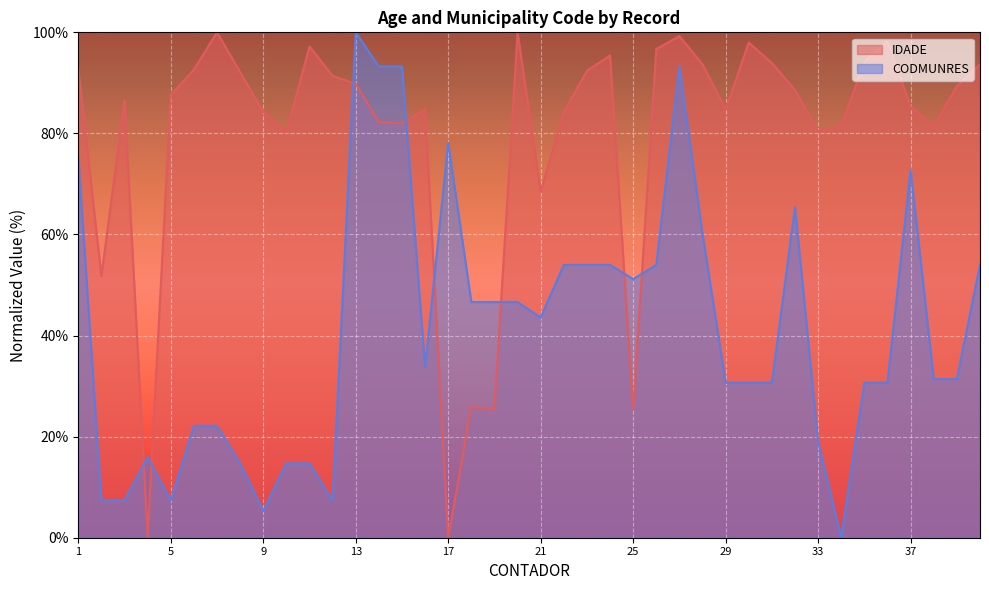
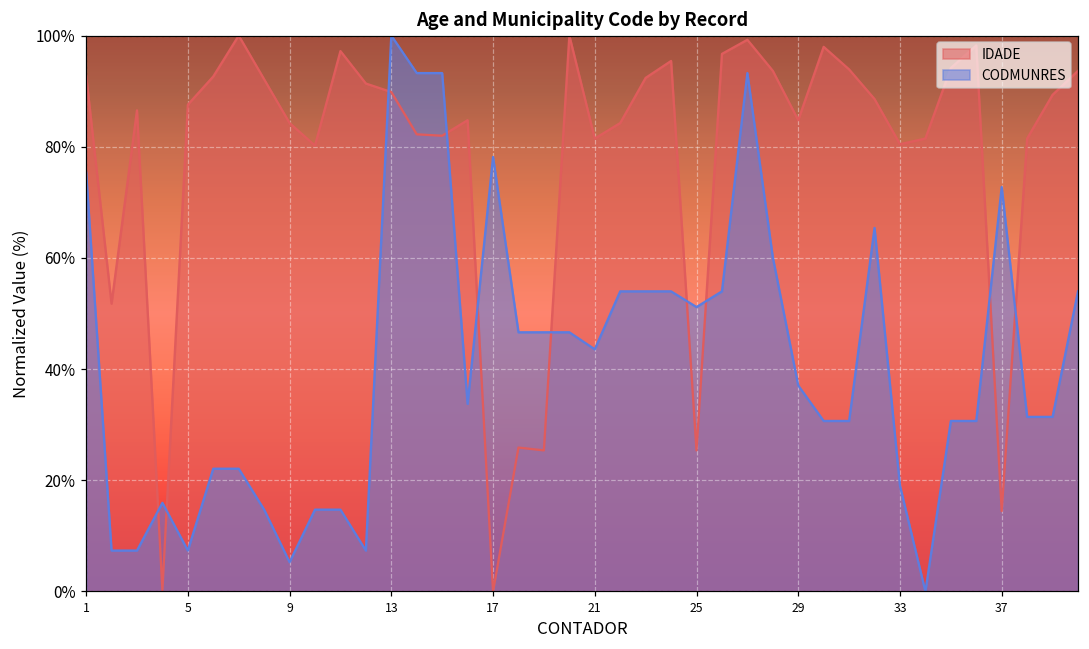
  {
    "IDADE": {
      "1": "93%",
      "5": "88%",
      "9": "84%",
      "13": "90%",
      "17": "0%",
-     "21": "69%",
+     "21": "81%",
      "25": "25%",
      "29": "85%",
      "33": "80%",
-     "37": "85%"
+     "37": "14%"
    },
    "CODMUNRES": {
      "1": "75%",
      "5": "7%",
      "9": "5%",
      "13": "100%",
      "17": "78%",
      "21": "44%",
      "25": "51%",
-     "29": "31%",
+     "29": "37%",
      "33": "19%",
      "37": "73%"
    }
  }
